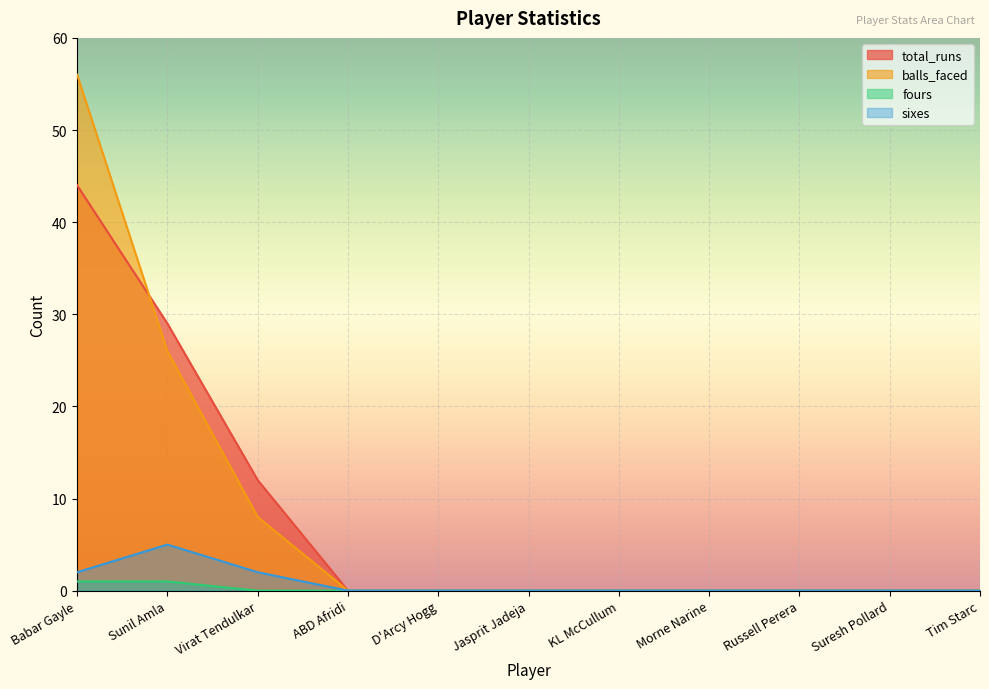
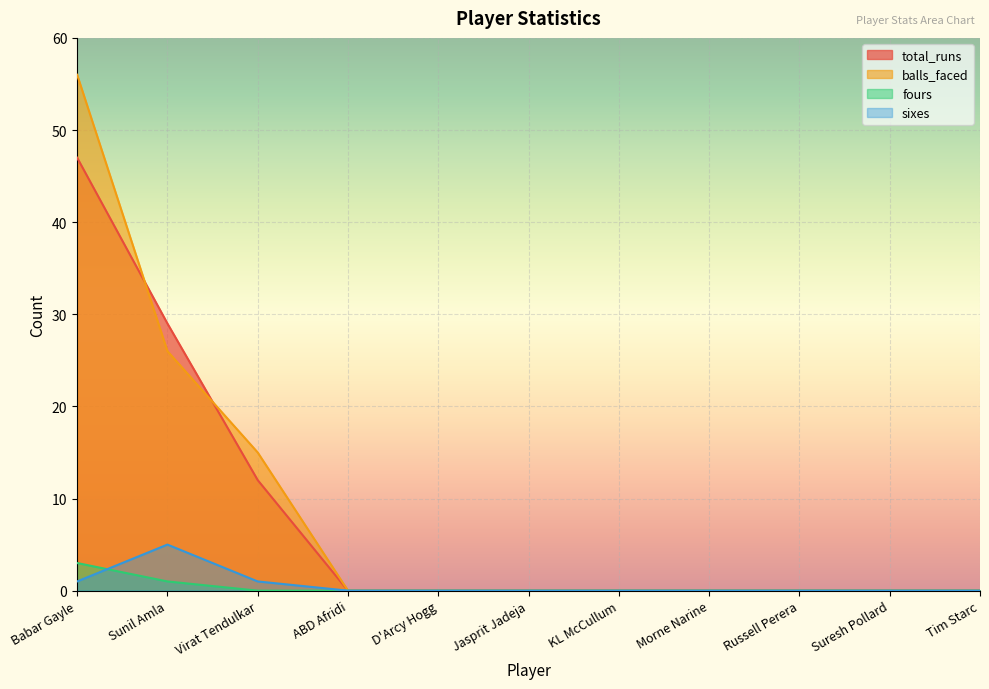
  {
    "total_runs": {
-     "Babar Gayle": 44,
+     "Babar Gayle": 47,
      "Sunil Amla": 29,
      "Virat Tendulkar": 12
    },
    "balls_faced": {
      "Babar Gayle": 56,
      "Sunil Amla": 26,
-     "Virat Tendulkar": 8
+     "Virat Tendulkar": 15
    },
    "fours": {
-     "Babar Gayle": 1,
+     "Babar Gayle": 3,
      "Sunil Amla": 1,
      "Virat Tendulkar": 0
    },
    "sixes": {
-     "Babar Gayle": 2,
+     "Babar Gayle": 1,
      "Sunil Amla": 5,
-     "Virat Tendulkar": 2
+     "Virat Tendulkar": 1
    }
  }
